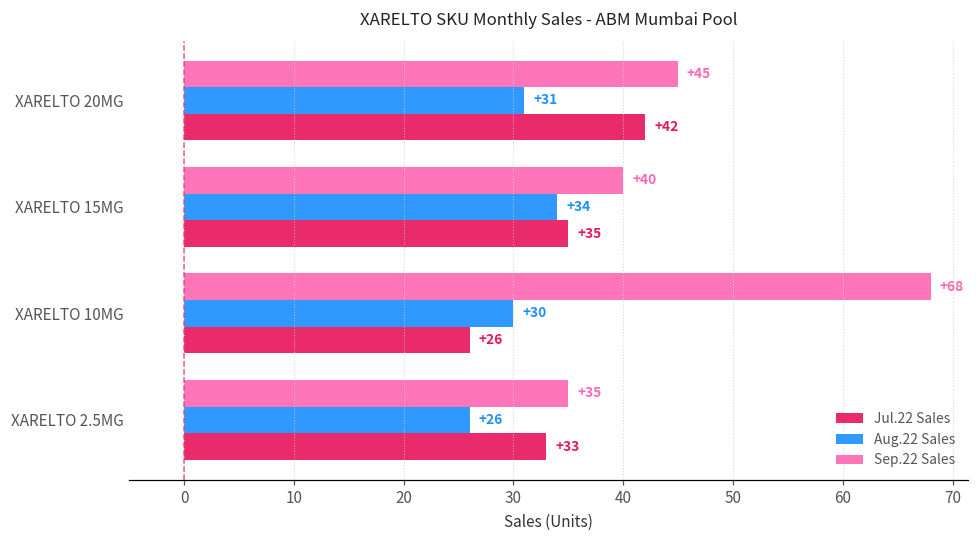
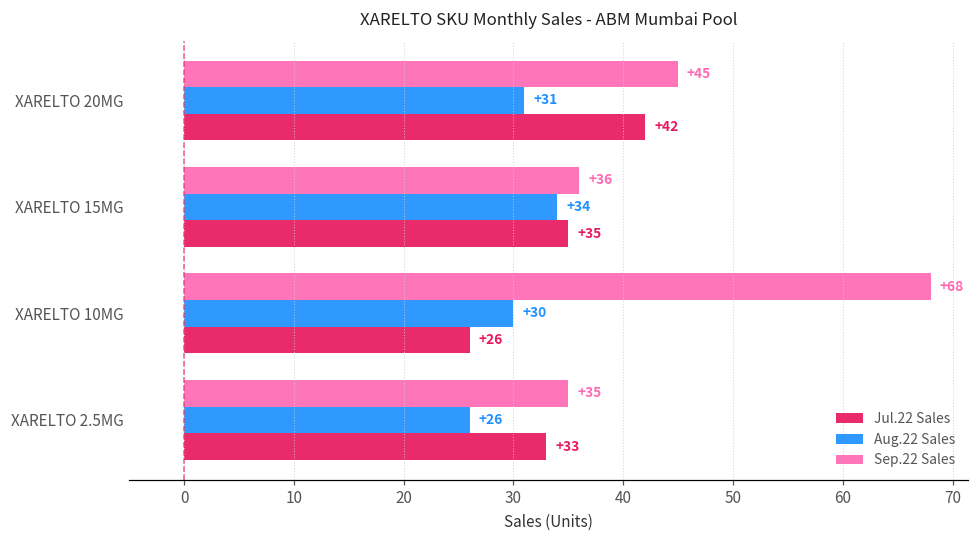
  {
    "Jul.22 Sales": {
      "XARELTO 20MG": "+42",
      "XARELTO 15MG": "+35",
      "XARELTO 10MG": "+26",
      "XARELTO 2.5MG": "+33"
    },
    "Aug.22 Sales": {
      "XARELTO 20MG": "+31",
      "XARELTO 15MG": "+34",
      "XARELTO 10MG": "+30",
      "XARELTO 2.5MG": "+26"
    },
    "Sep.22 Sales": {
      "XARELTO 20MG": "+45",
-     "XARELTO 15MG": "+40",
+     "XARELTO 15MG": "+36",
      "XARELTO 10MG": "+68",
      "XARELTO 2.5MG": "+35"
    }
  }
